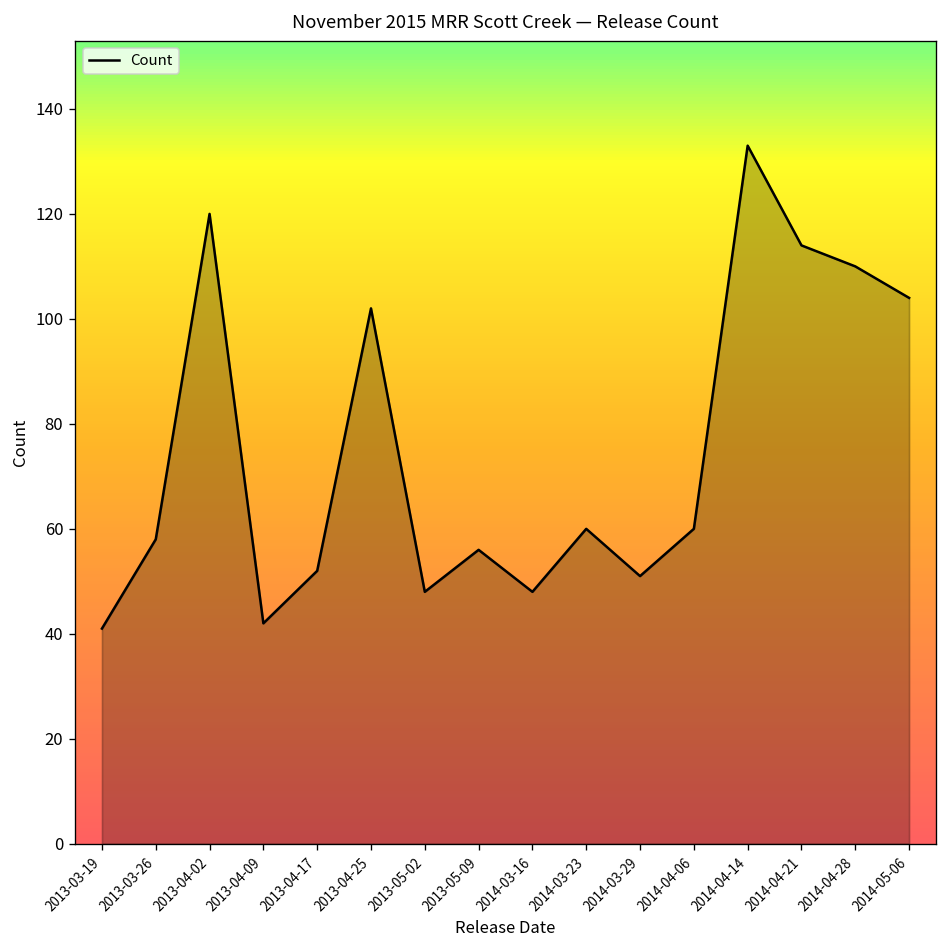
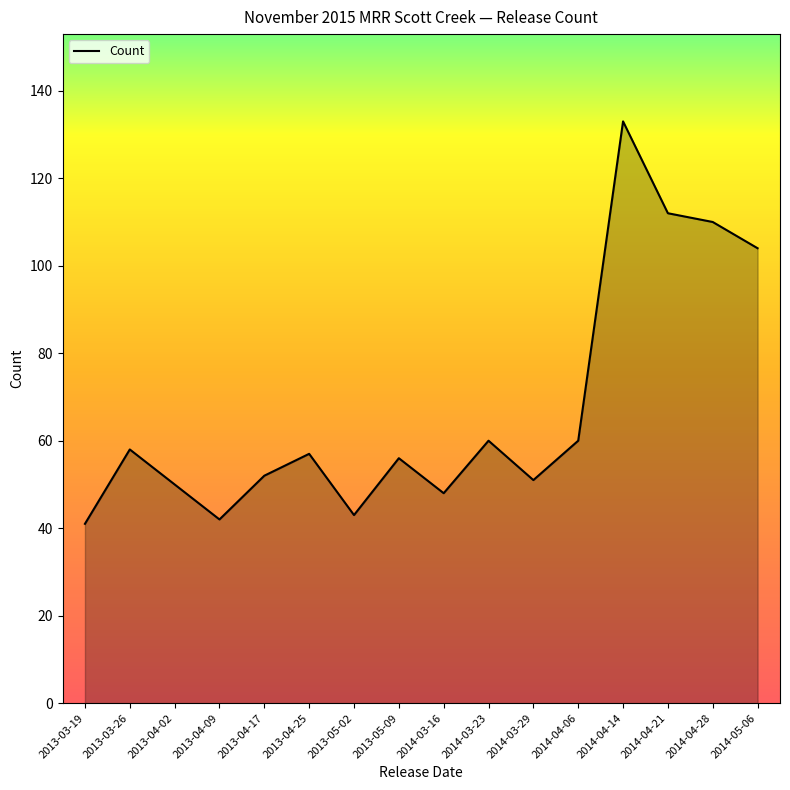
  {
    "2013-03-19": 41,
    "2013-03-26": 58,
-   "2013-04-02": 120,
+   "2013-04-02": 50,
    "2013-04-09": 42,
    "2013-04-17": 52,
-   "2013-04-25": 102,
-   "2013-05-02": 48,
+   "2013-04-25": 57,
+   "2013-05-02": 43,
    "2013-05-09": 56,
    "2014-03-16": 48,
    "2014-03-23": 60,
    "2014-03-29": 51,
    "2014-04-06": 60,
    "2014-04-14": 133,
-   "2014-04-21": 114,
+   "2014-04-21": 112,
    "2014-04-28": 110,
    "2014-05-06": 104
  }
